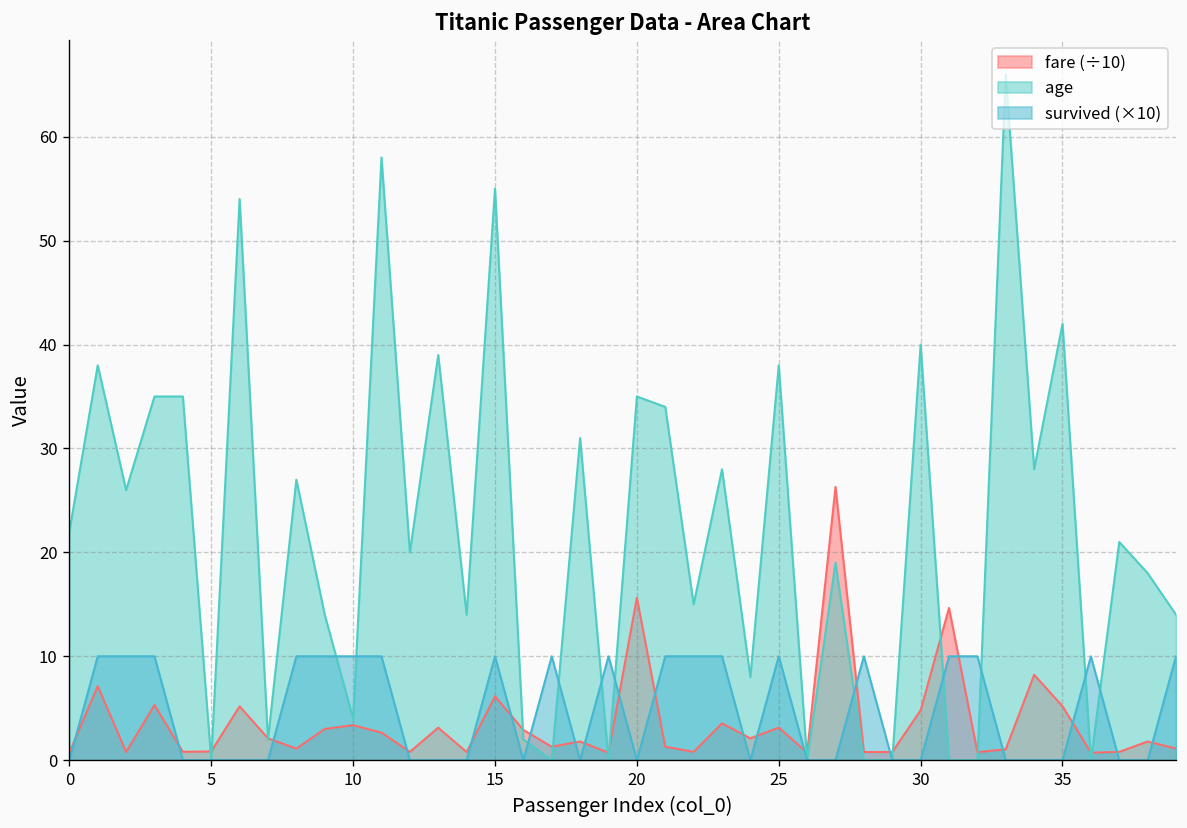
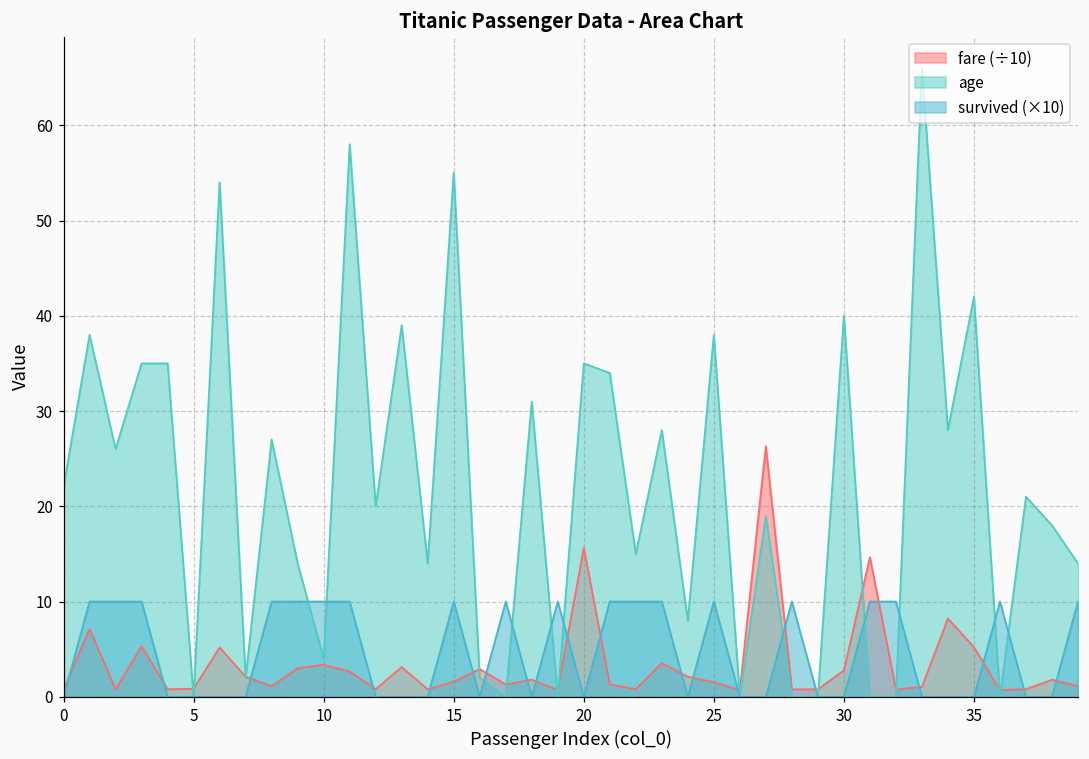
  {
    "fare (÷10)": {
      "0": 1,
      "5": 1,
      "10": 3,
-     "15": 6,
+     "15": 2,
      "20": 16,
-     "25": 3,
-     "30": 5,
+     "25": 2,
+     "30": 3,
      "35": 5
    }
  }
